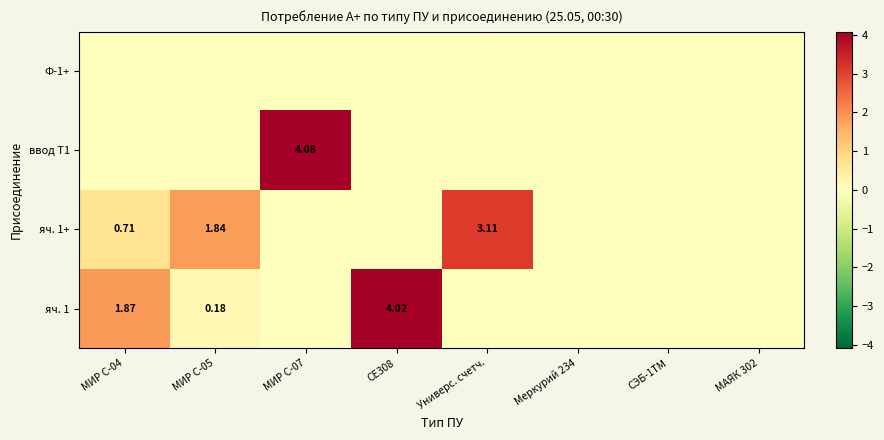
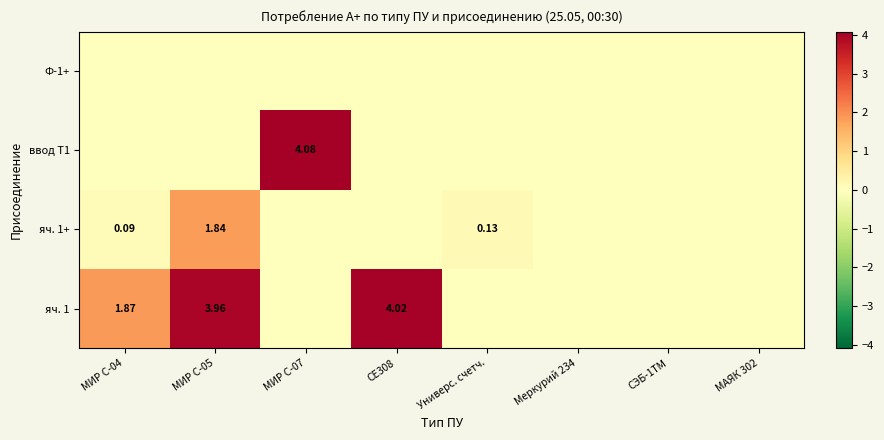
  {
    "ввод Т1": {
      "МИР С-07": 4.08
    },
    "яч. 1+": {
-     "МИР С-04": 0.71,
+     "МИР С-04": 0.09,
      "МИР С-05": 1.84,
-     "Универс. счетч.": 3.11
+     "Универс. счетч.": 0.13
    },
    "яч. 1": {
      "МИР С-04": 1.87,
-     "МИР С-05": 0.18,
+     "МИР С-05": 3.96,
      "СЕ308": 4.02
    }
  }
